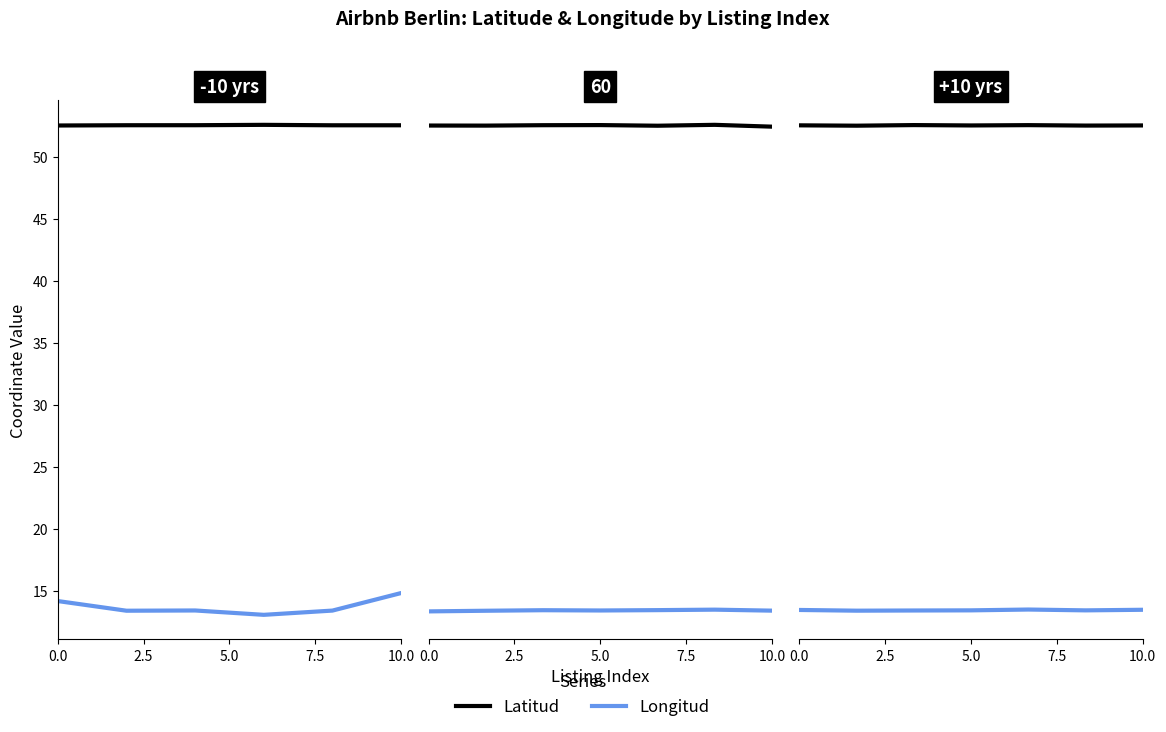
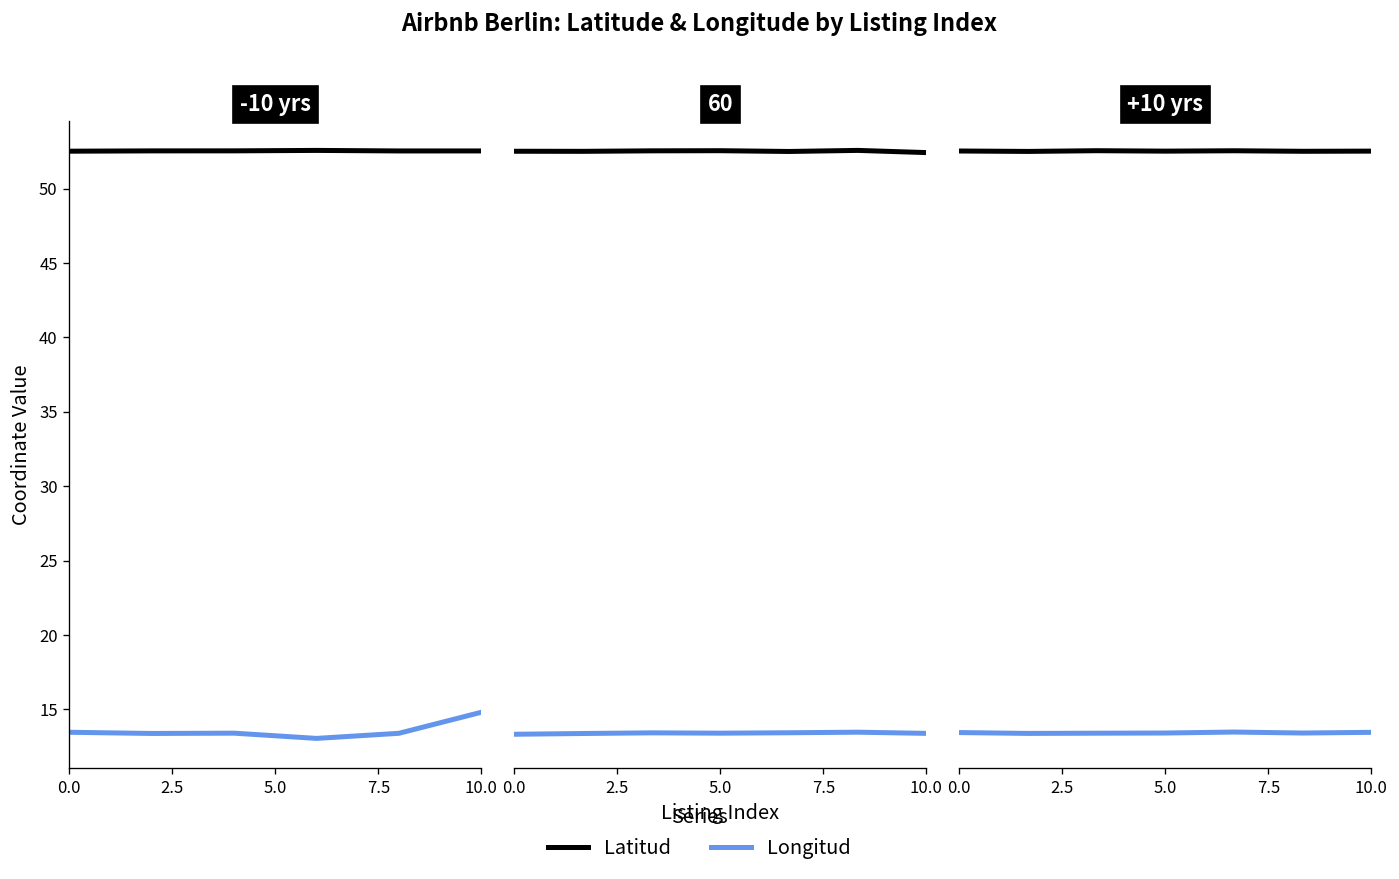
  {
    "-10 yrs": {
      "Latitud": {
        "0.0": 52.5,
        "10.0": 52.5
      },
      "Longitud": {
-       "0.0": 14.2,
+       "0.0": 13.5,
        "10.0": 14.8
      }
    }
  }
